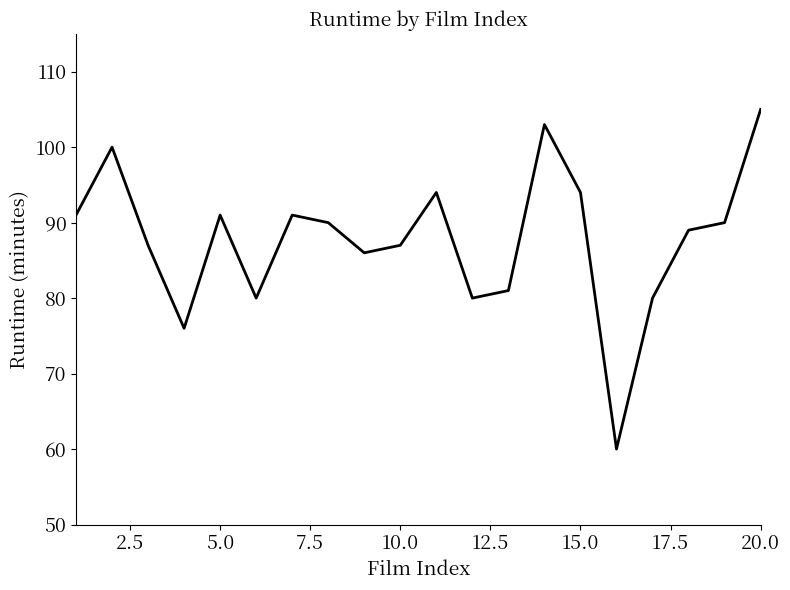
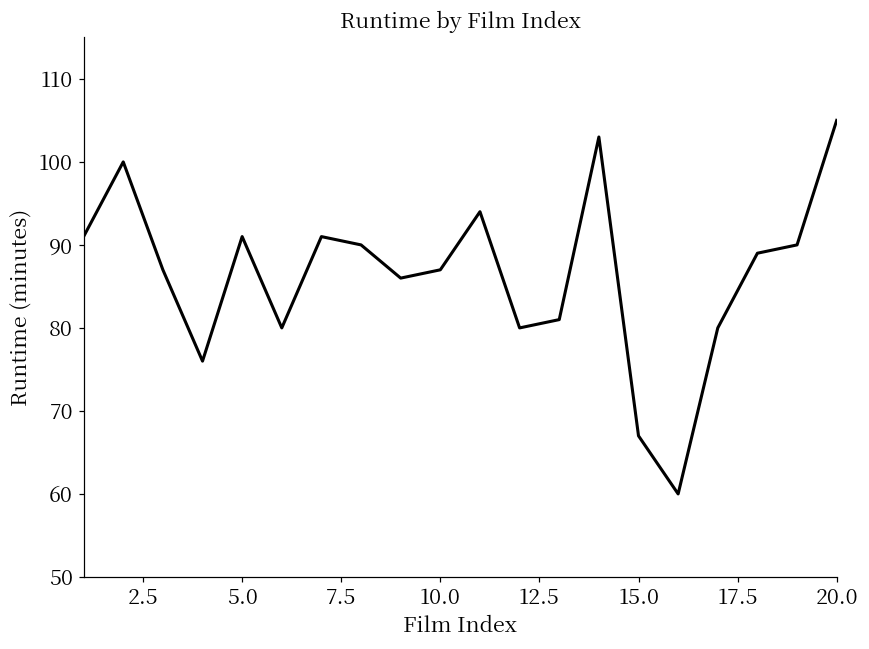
  {
    "5.0": 91,
    "10.0": 87,
-   "15.0": 94,
+   "15.0": 67,
    "20.0": 105
  }
